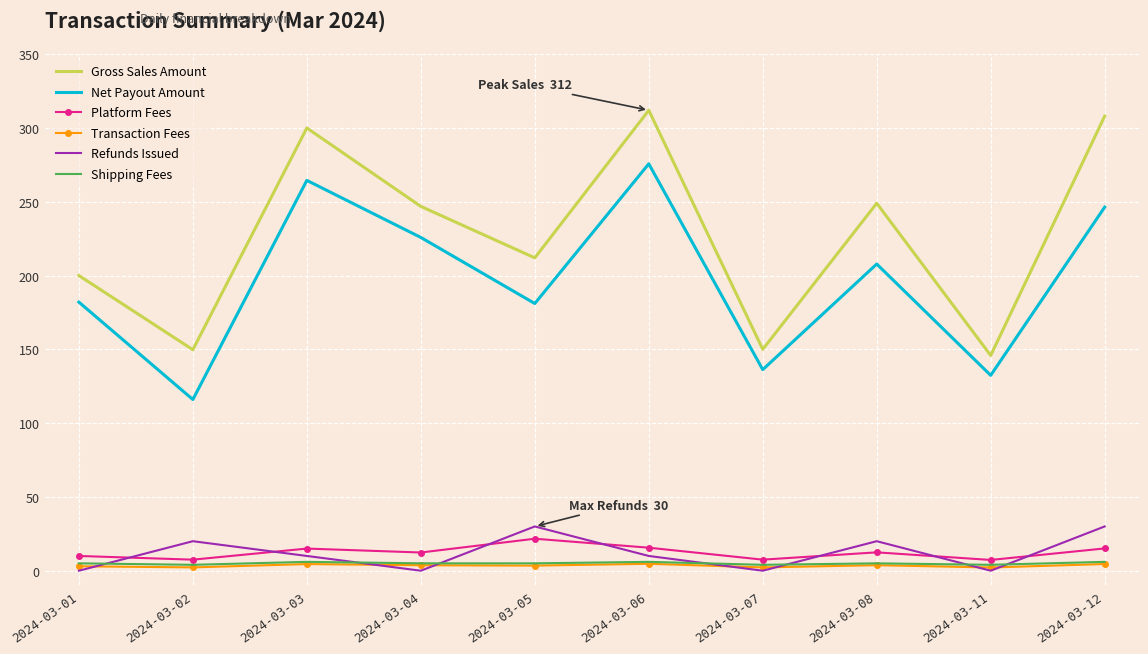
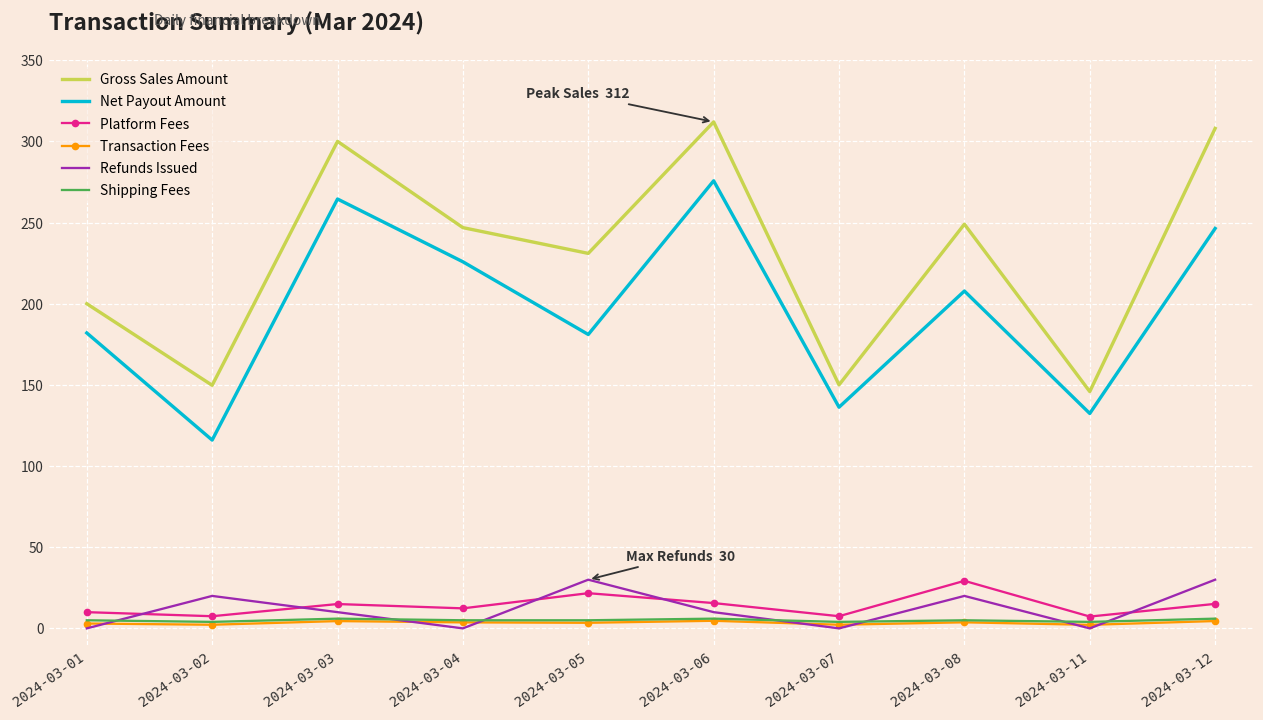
  {
    "Gross Sales Amount": {
      "2024-03-01": 200,
      "2024-03-02": 150,
      "2024-03-03": 300,
      "2024-03-04": 247,
-     "2024-03-05": 212,
+     "2024-03-05": 231,
      "2024-03-07": 150,
      "2024-03-08": 249,
      "2024-03-11": 146,
      "2024-03-12": 308
    },
    "Net Payout Amount": {
      "2024-03-01": 182,
      "2024-03-02": 116,
      "2024-03-03": 265,
      "2024-03-04": 226,
      "2024-03-05": 181,
      "2024-03-06": 276,
      "2024-03-07": 136,
      "2024-03-08": 208,
      "2024-03-11": 132,
      "2024-03-12": 246
    },
    "Platform Fees": {
      "2024-03-01": 10,
      "2024-03-02": 7,
      "2024-03-03": 15,
      "2024-03-04": 12,
      "2024-03-05": 22,
      "2024-03-06": 16,
      "2024-03-07": 8,
-     "2024-03-08": 12,
+     "2024-03-08": 29,
      "2024-03-11": 7,
      "2024-03-12": 15
    },
    "Transaction Fees": {
      "2024-03-01": 3,
      "2024-03-02": 2,
      "2024-03-07": 2,
      "2024-03-11": 2
    },
    "Refunds Issued": {
      "2024-03-05": 30
    },
    "Shipping Fees": {
      "2024-03-01": 5,
      "2024-03-02": 4,
      "2024-03-07": 4,
      "2024-03-11": 4
    }
  }
